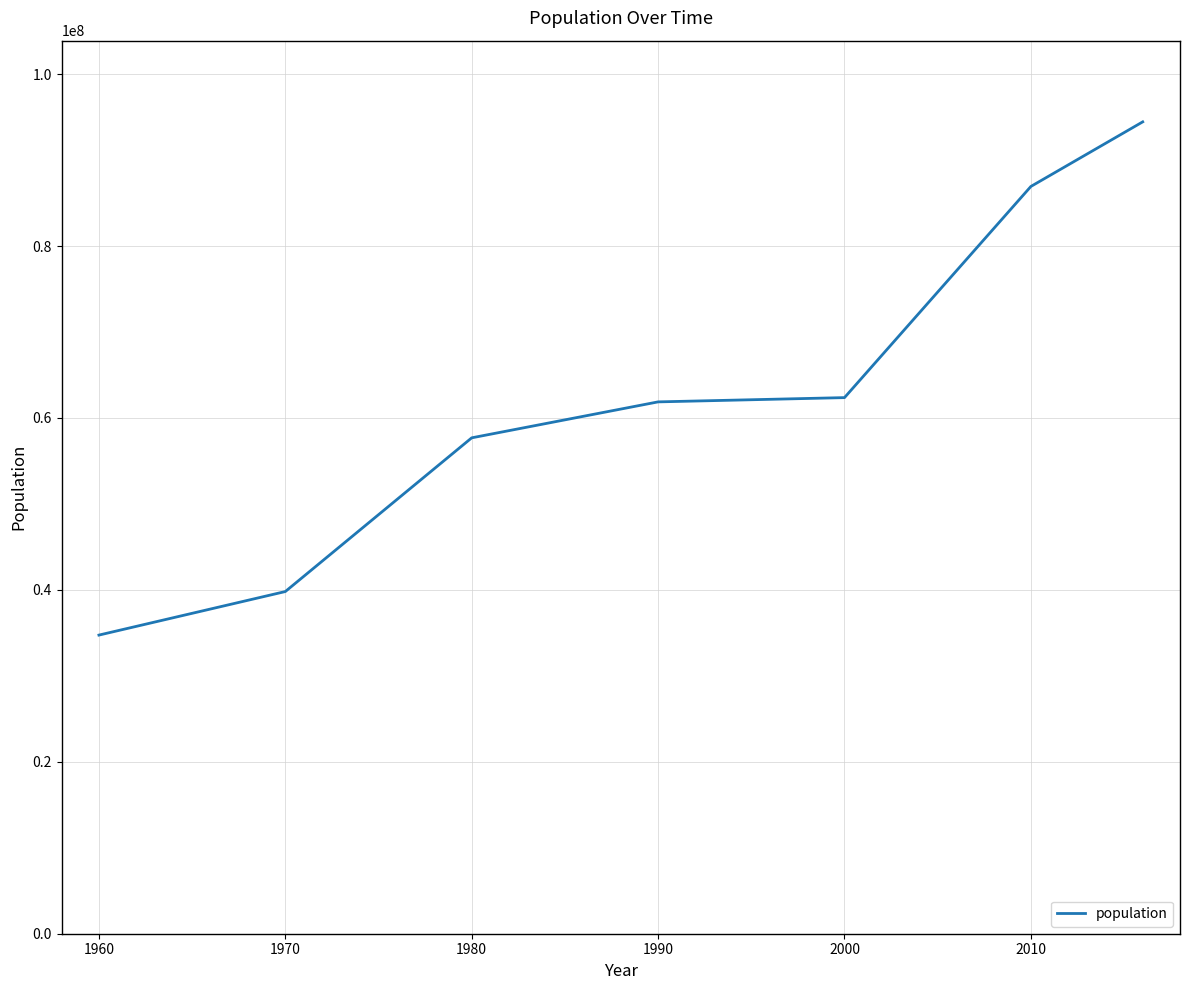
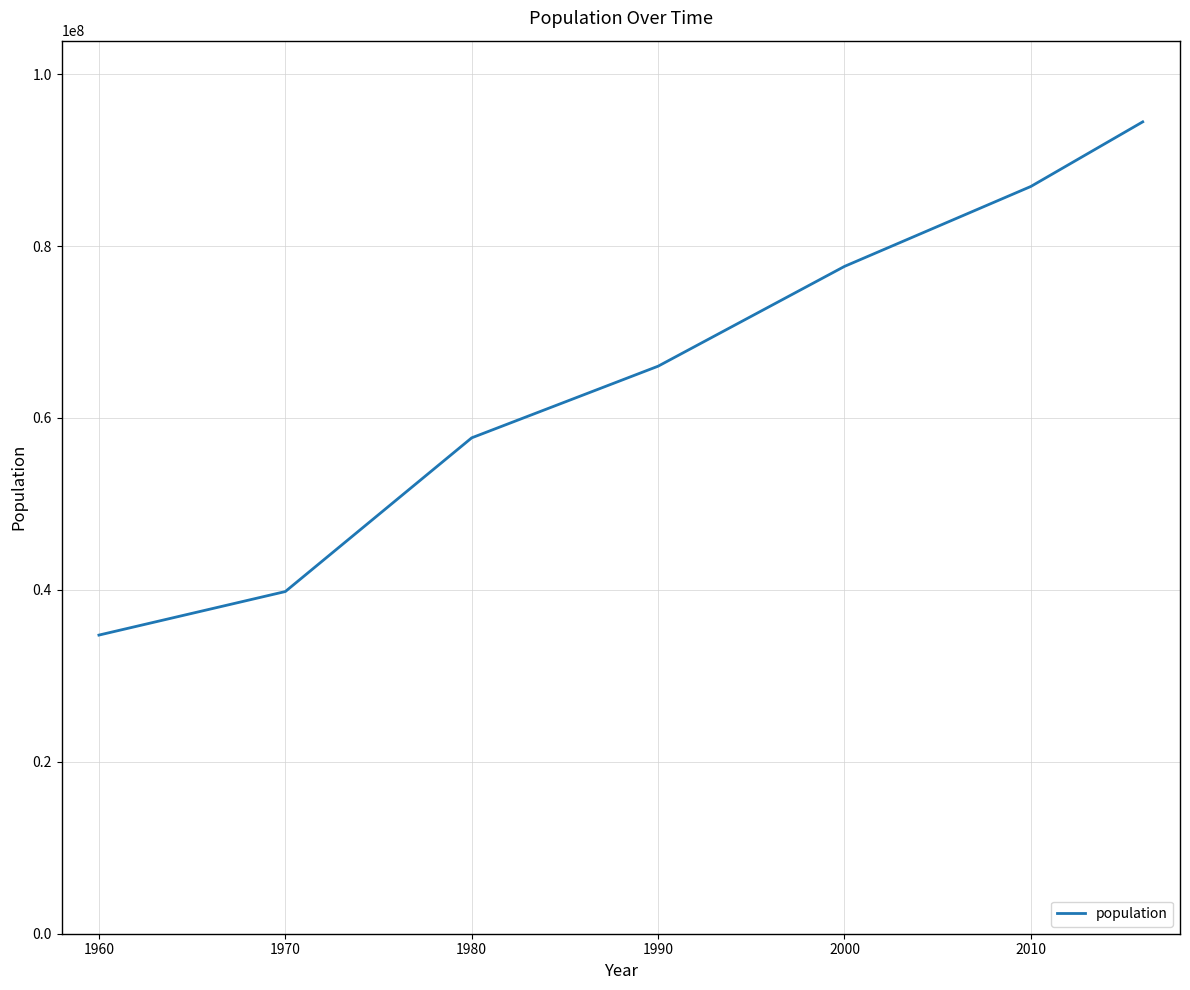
  {
    "1960": 35000000,
    "1970": 40000000,
    "1980": 58000000,
-   "1990": 62000000,
-   "2000": 62000000,
+   "1990": 66000000,
+   "2000": 78000000,
    "2010": 87000000
  }
